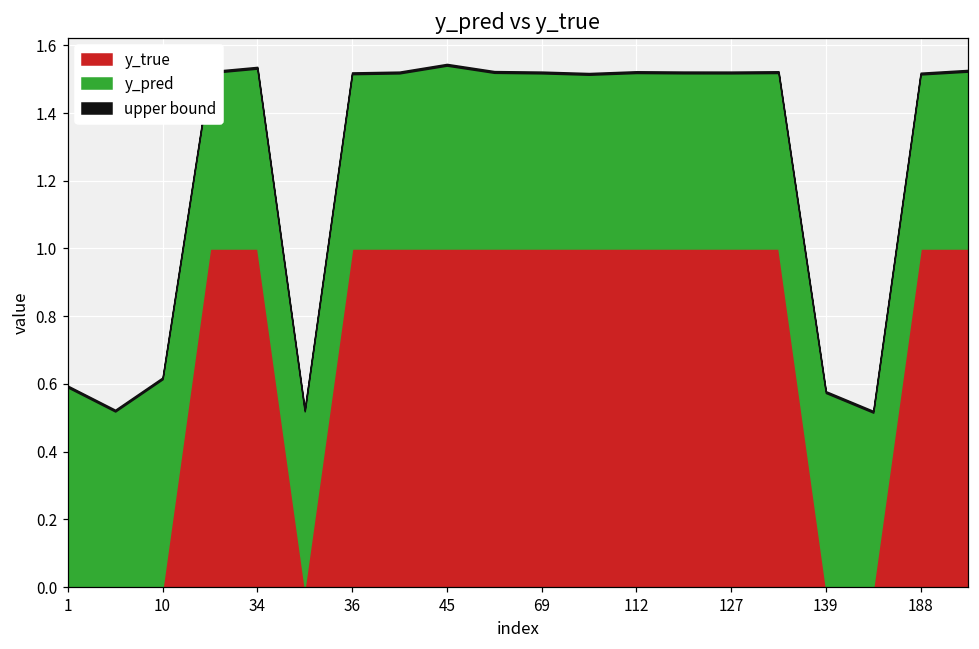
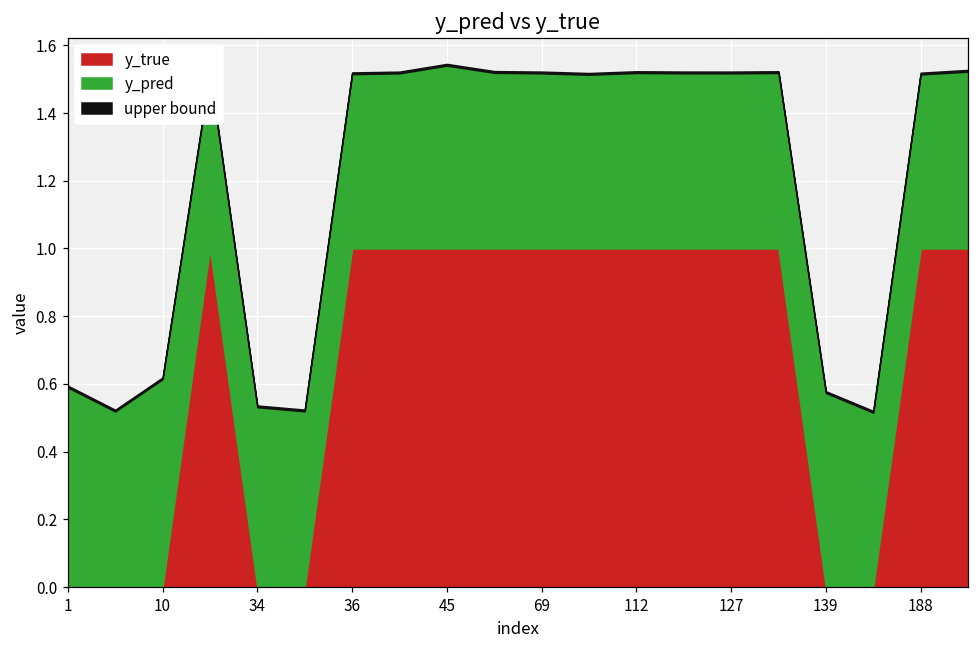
  {
    "y_true": {
-     "34": 1
+     "34": 0
    }
  }
